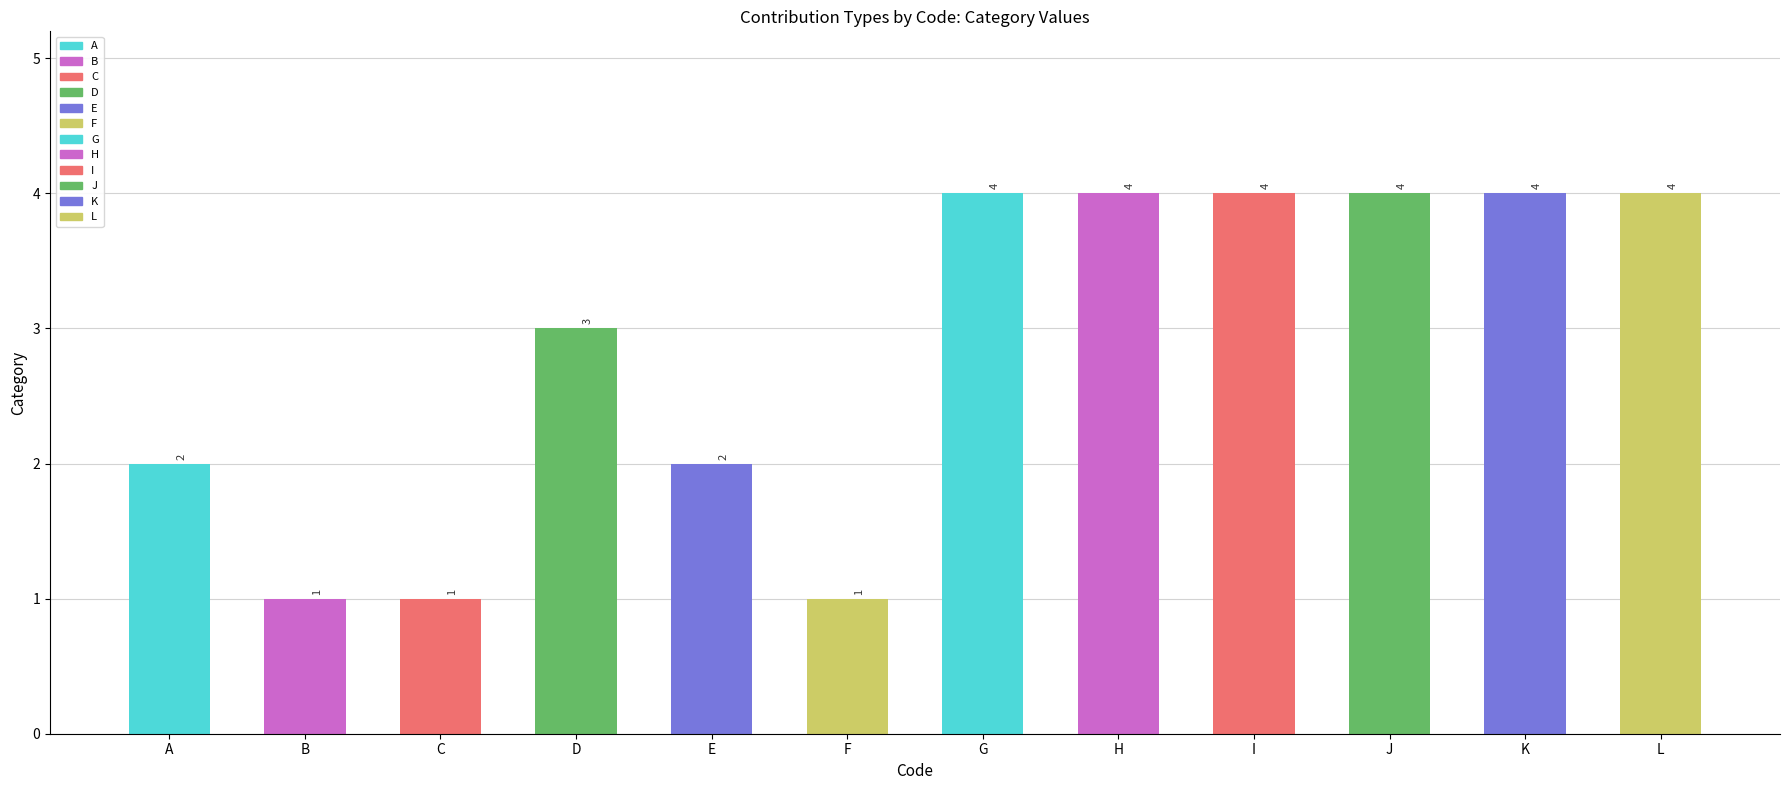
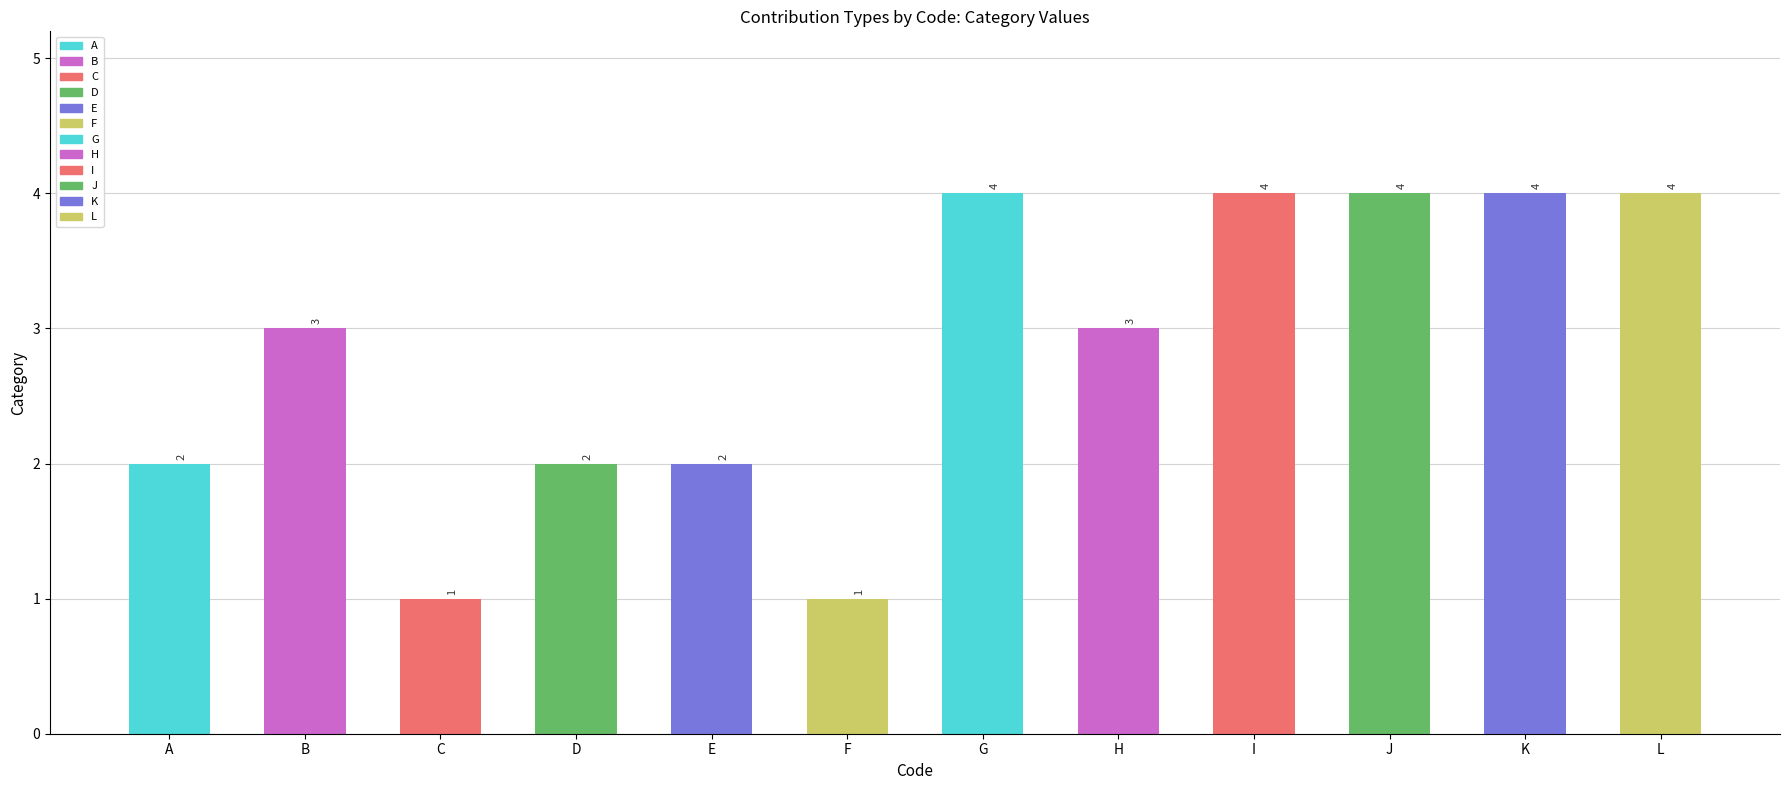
  {
    "A": 2,
-   "B": 1,
+   "B": 3,
    "C": 1,
-   "D": 3,
+   "D": 2,
    "E": 2,
    "F": 1,
    "G": 4,
-   "H": 4,
+   "H": 3,
    "I": 4,
    "J": 4,
    "K": 4,
    "L": 4
  }
